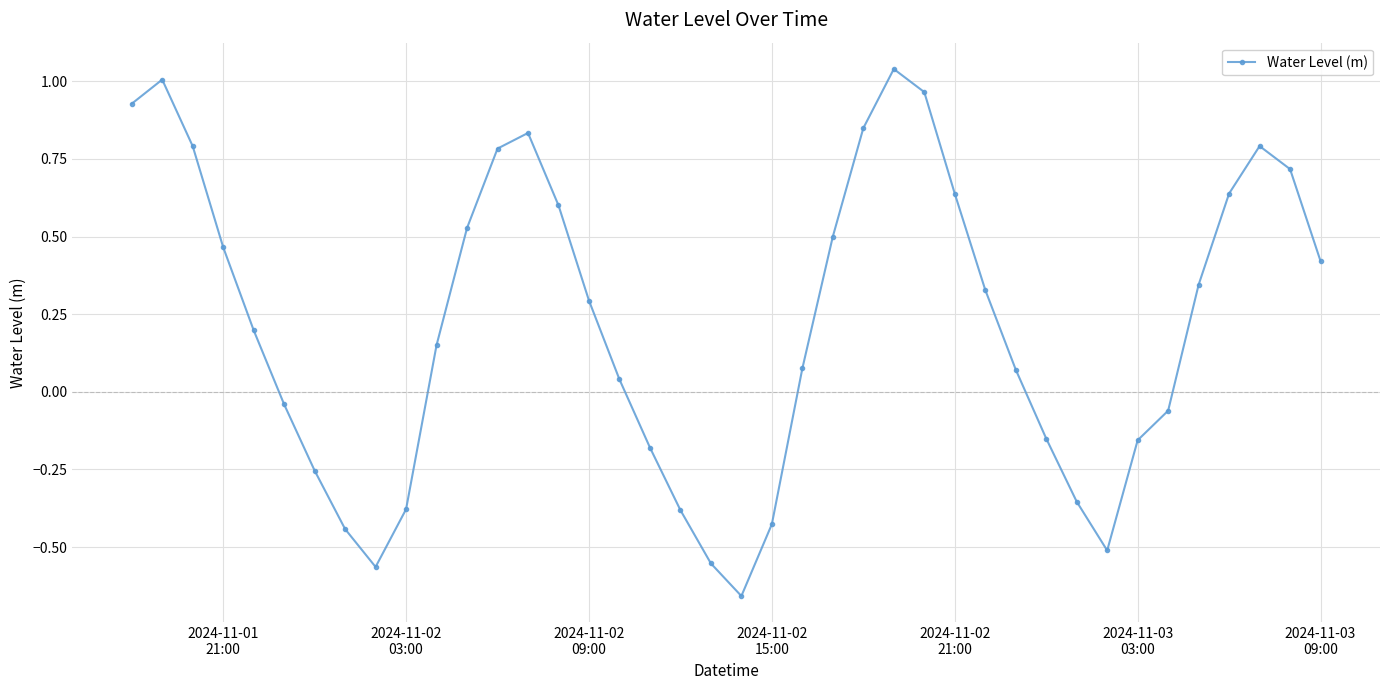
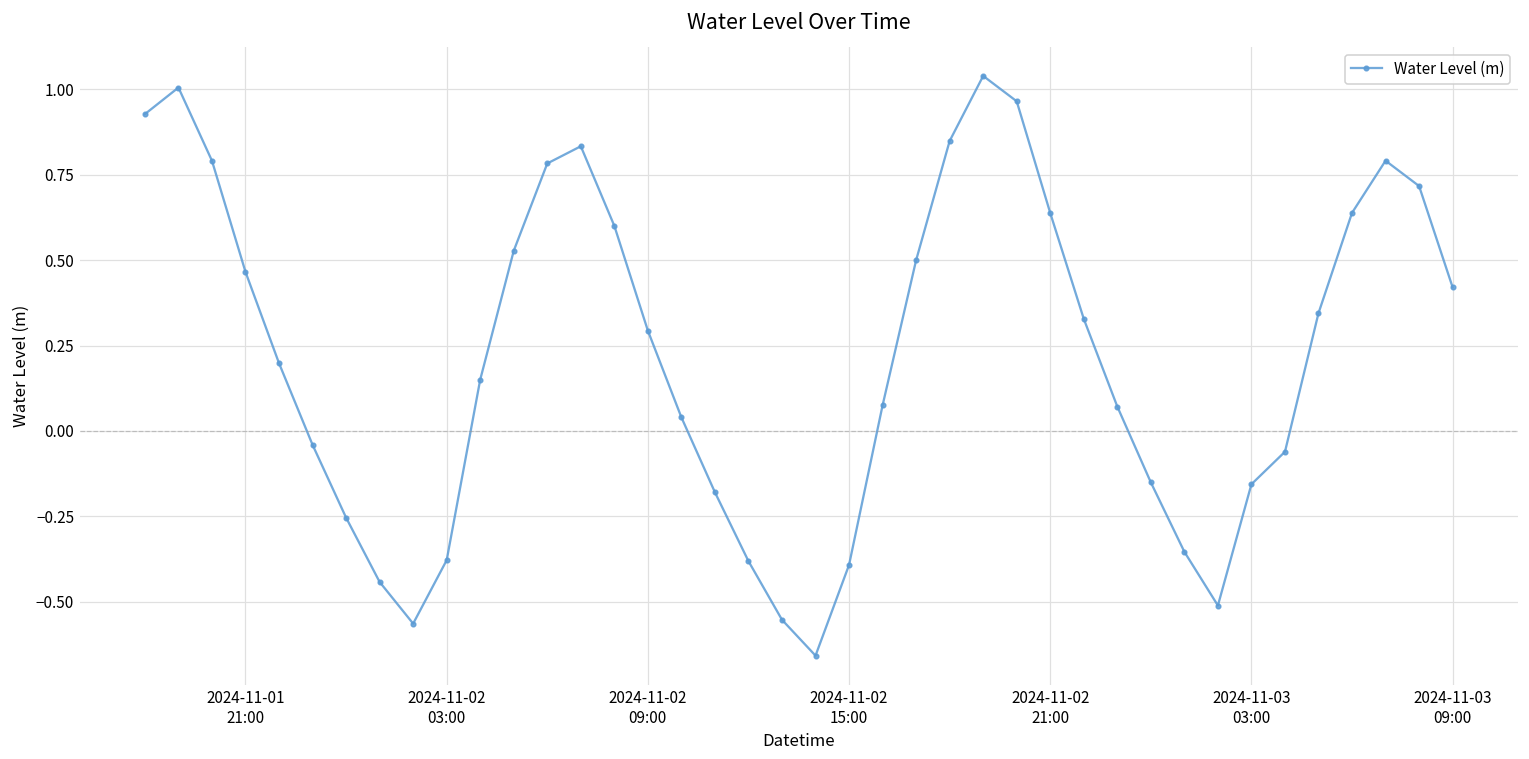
  {
    "2024-11-01 21:00": 0.47,
    "2024-11-02 03:00": -0.38,
    "2024-11-02 09:00": 0.29,
-   "2024-11-02 15:00": -0.43,
+   "2024-11-02 15:00": -0.39,
    "2024-11-02 21:00": 0.64,
    "2024-11-03 03:00": -0.16,
    "2024-11-03 09:00": 0.42
  }
